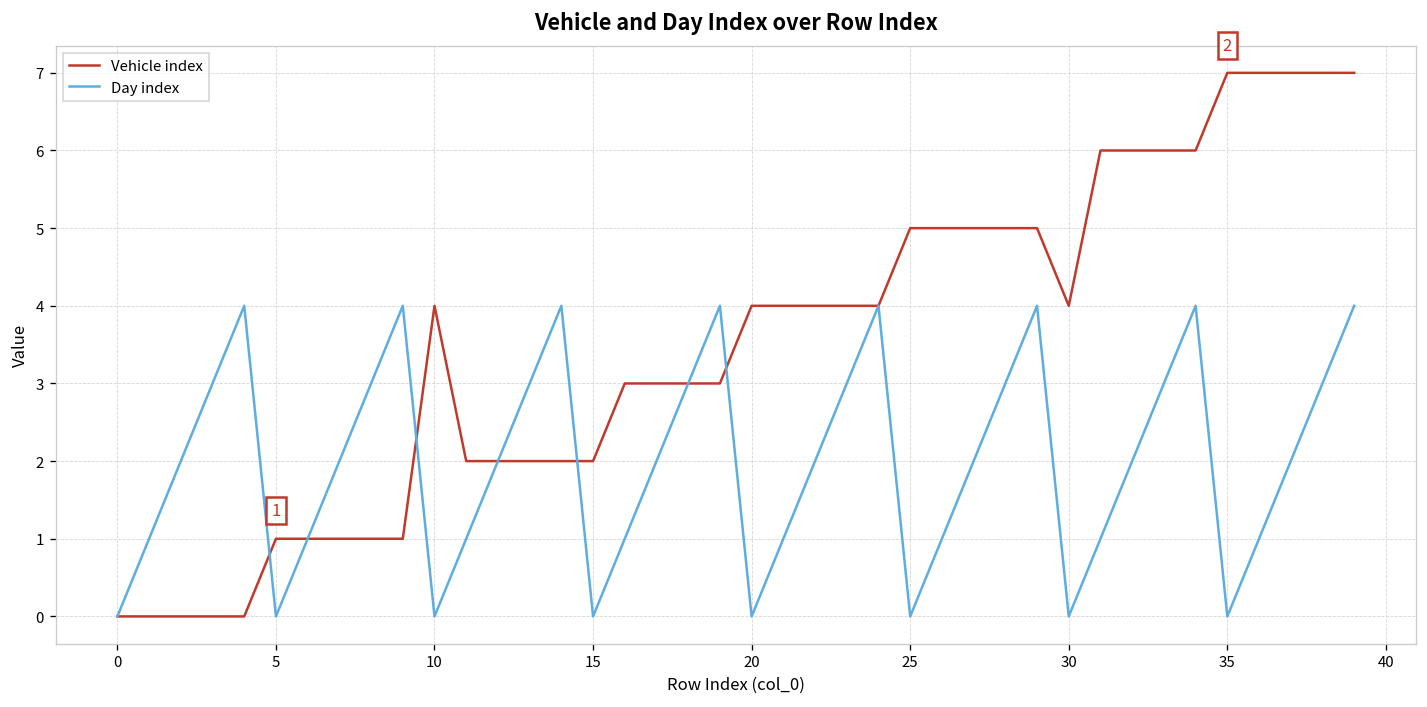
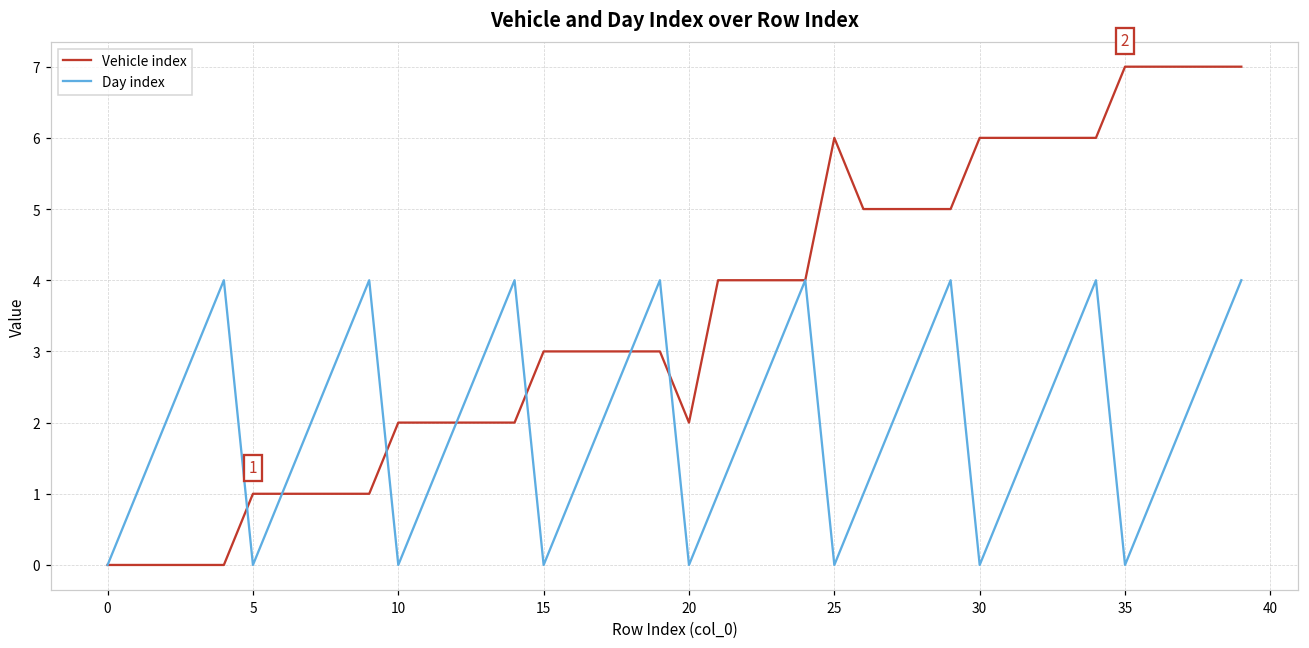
  {
    "Vehicle index": {
-     "10": 4,
-     "15": 2,
-     "20": 4,
-     "25": 5,
-     "30": 4
+     "10": 2,
+     "15": 3,
+     "20": 2,
+     "25": 6,
+     "30": 6
    },
    "Day index": {
      "5": 0,
      "10": 0,
      "15": 0,
      "20": 0,
      "25": 0,
      "30": 0,
      "35": 0
    }
  }
